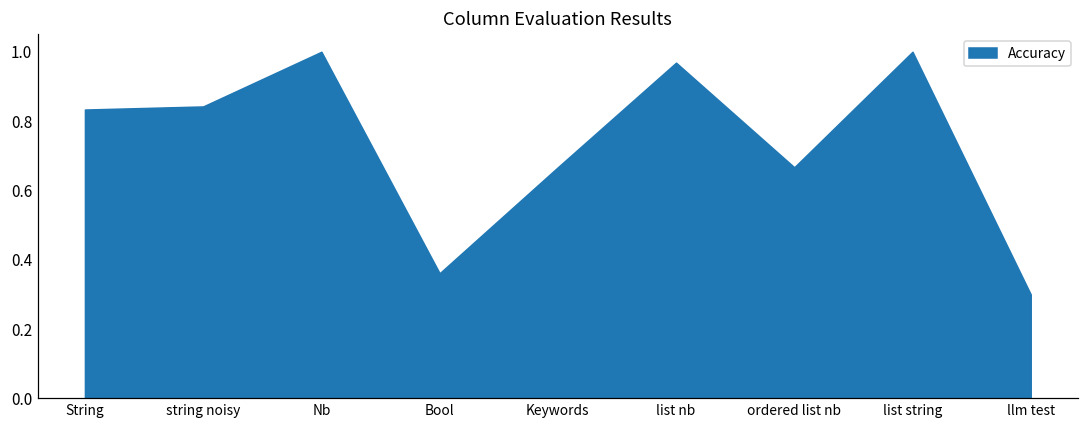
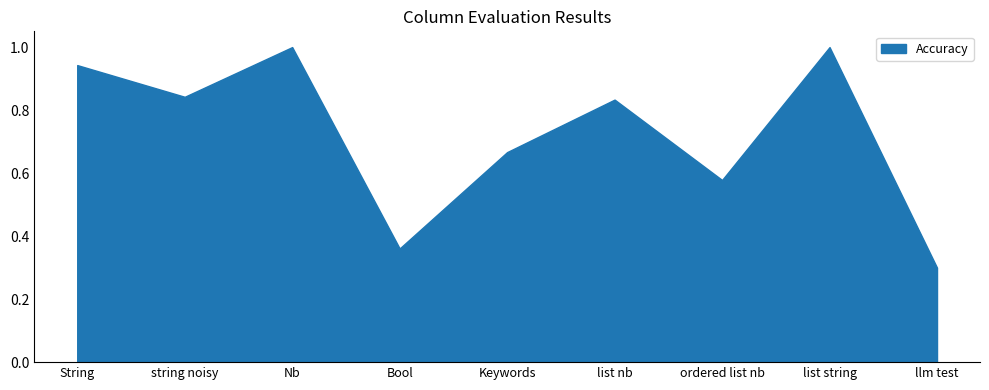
  {
-   "String": 0.83,
+   "String": 0.94,
    "string noisy": 0.84,
    "Nb": 1.00,
    "Bool": 0.36,
    "Keywords": 0.67,
-   "list nb": 0.97,
-   "ordered list nb": 0.67,
+   "list nb": 0.83,
+   "ordered list nb": 0.58,
    "list string": 1.00,
    "llm test": 0.30
  }
